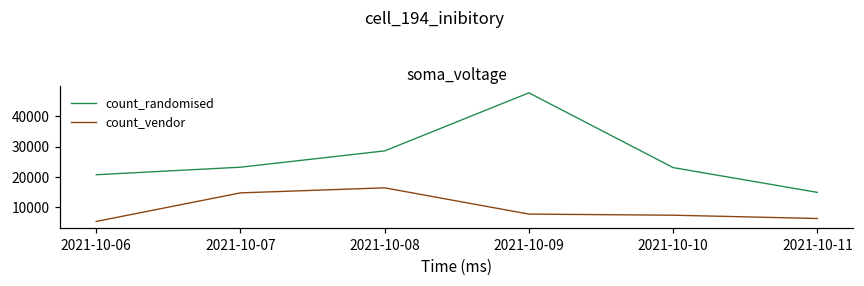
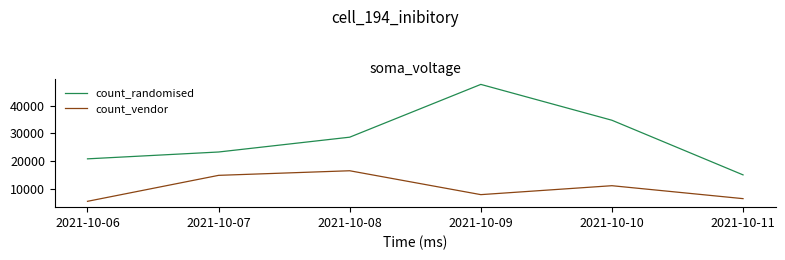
  {
    "count_randomised": {
      "2021-10-06": 21000,
      "2021-10-07": 23000,
      "2021-10-08": 29000,
      "2021-10-09": 48000,
-     "2021-10-10": 23000,
+     "2021-10-10": 35000,
      "2021-10-11": 15000
    },
    "count_vendor": {
      "2021-10-06": 5000,
      "2021-10-07": 15000,
      "2021-10-08": 16000,
      "2021-10-09": 8000,
-     "2021-10-10": 7000,
+     "2021-10-10": 11000,
      "2021-10-11": 6000
    }
  }
